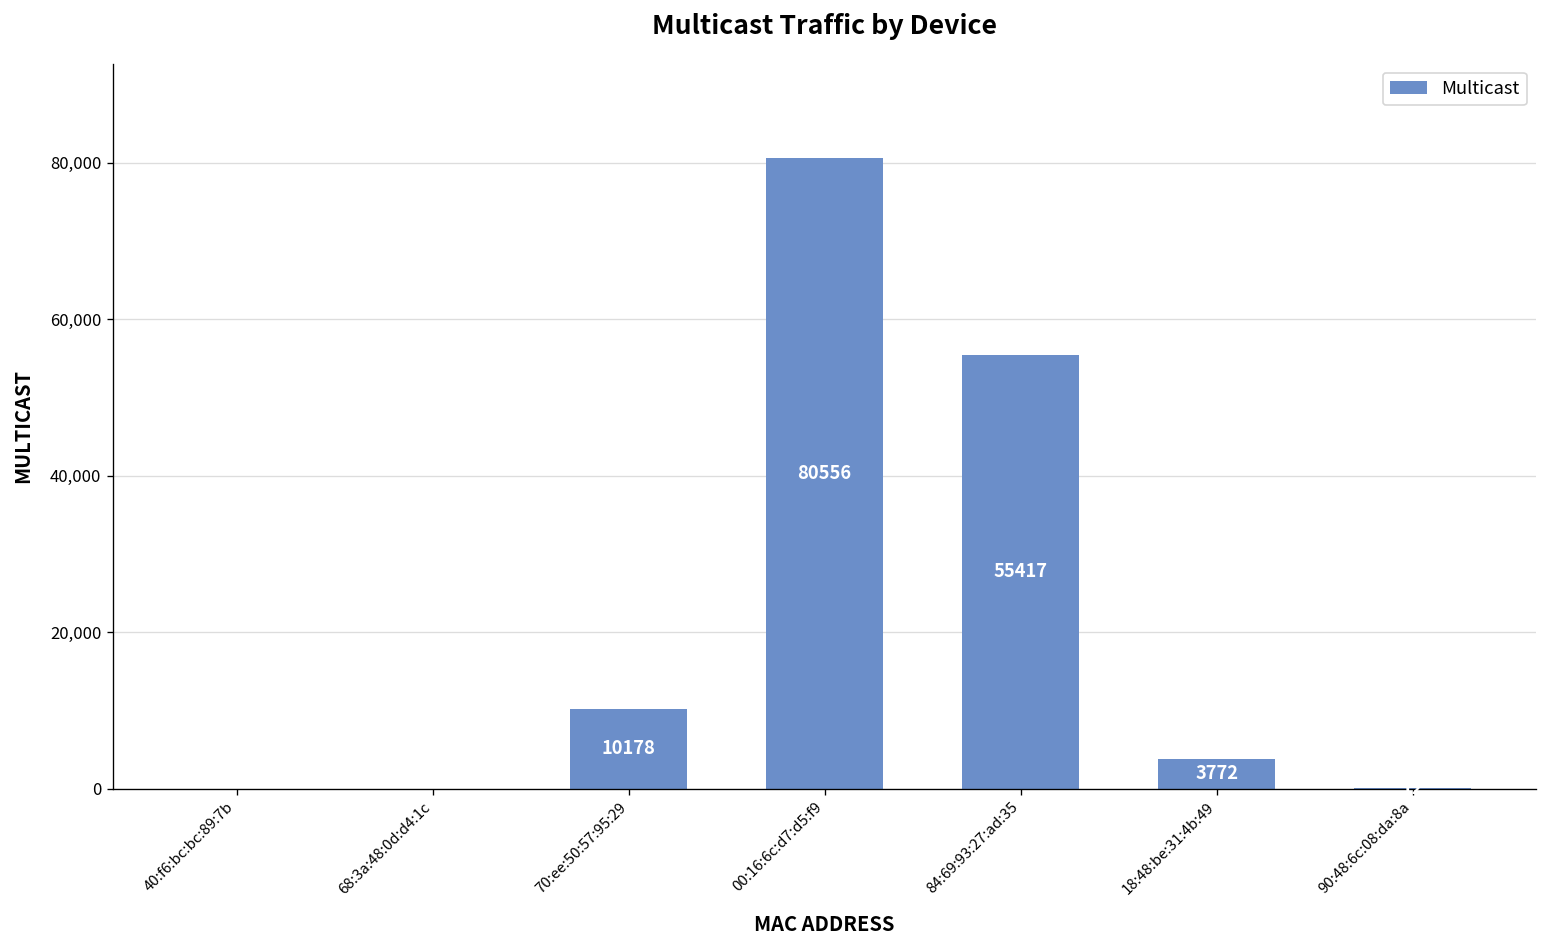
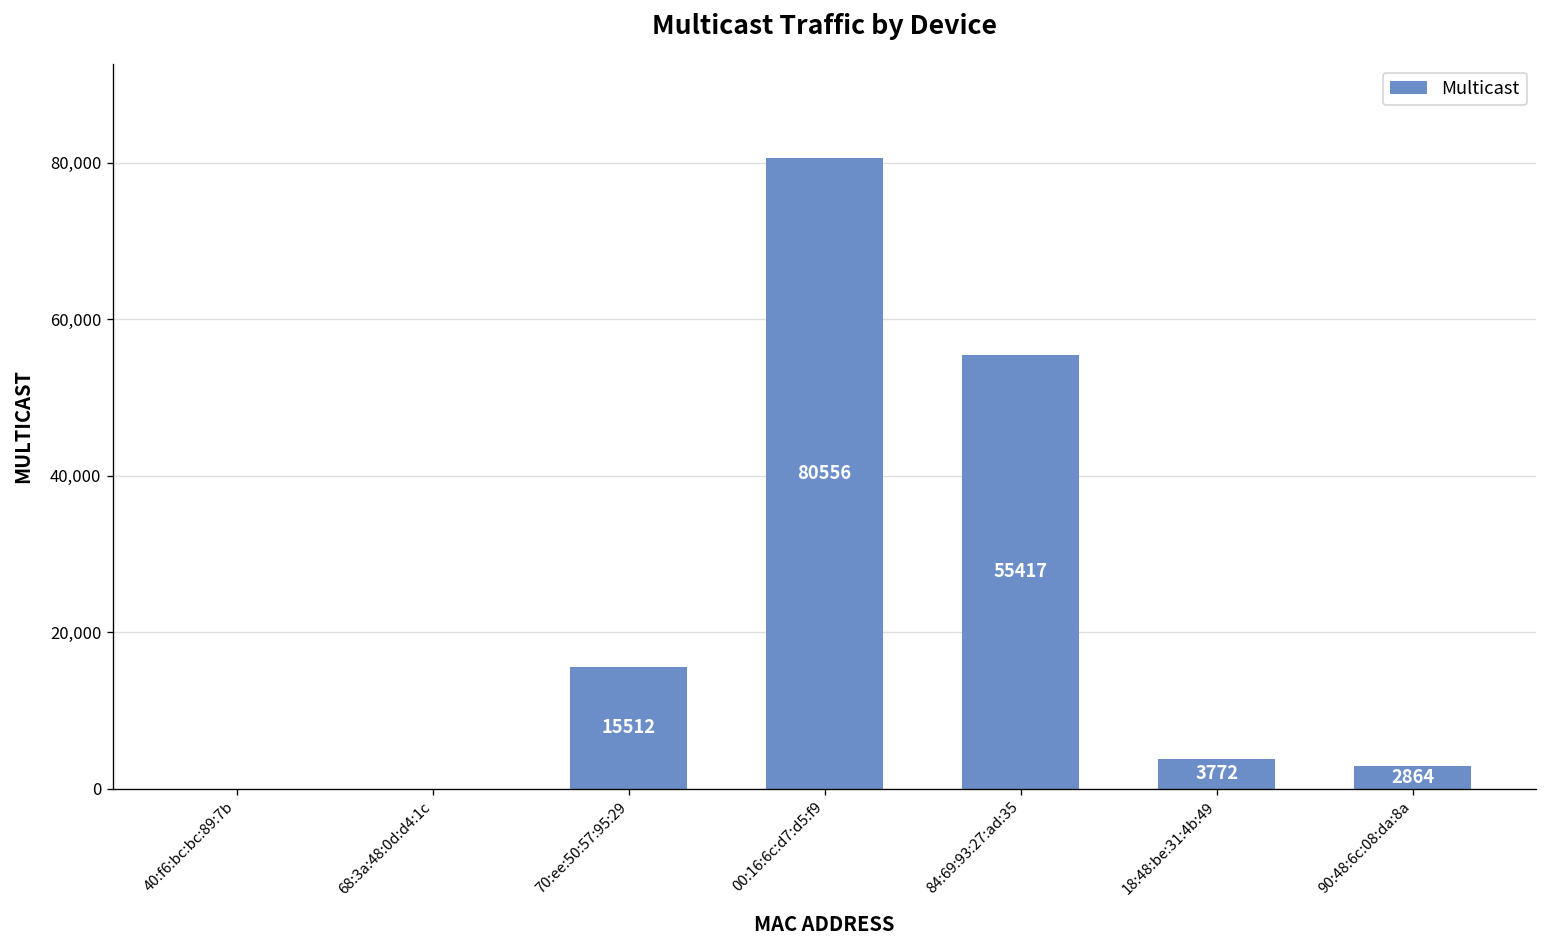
  {
-   "70:ee:50:57:95:29": "10178",
+   "70:ee:50:57:95:29": "15512",
    "00:16:6c:d7:d5:f9": "80556",
    "84:69:93:27:ad:35": "55417",
    "18:48:be:31:4b:49": "3772",
-   "90:48:6c:08:da:8a": "0"
+   "90:48:6c:08:da:8a": "3,000"
  }
